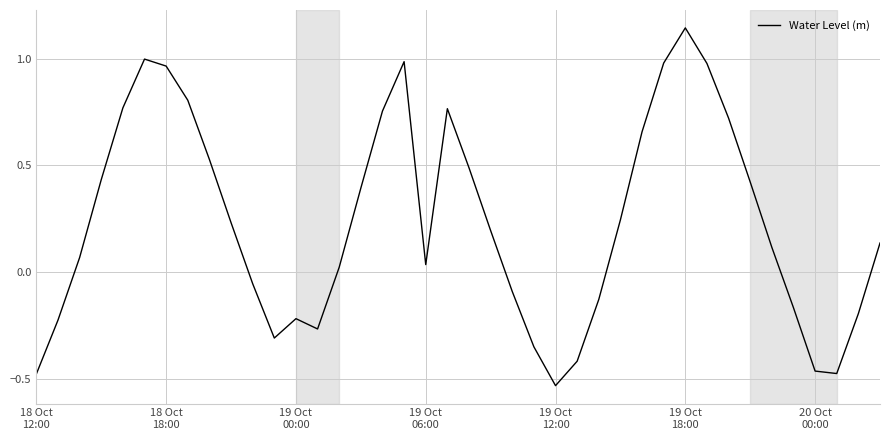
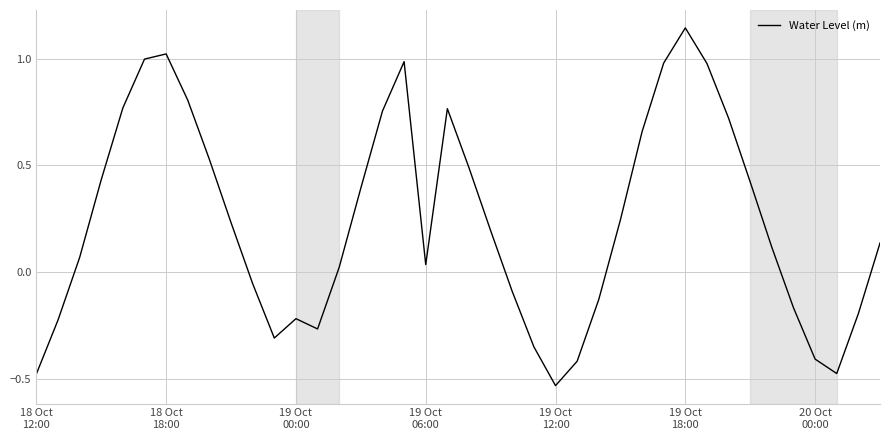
  {
    "18 Oct 12:00": -0.47,
-   "18 Oct 18:00": 0.96,
+   "18 Oct 18:00": 1.02,
    "19 Oct 00:00": -0.22,
    "19 Oct 06:00": 0.04,
    "19 Oct 12:00": -0.53,
    "19 Oct 18:00": 1.14,
-   "20 Oct 00:00": -0.46
+   "20 Oct 00:00": -0.41
  }
